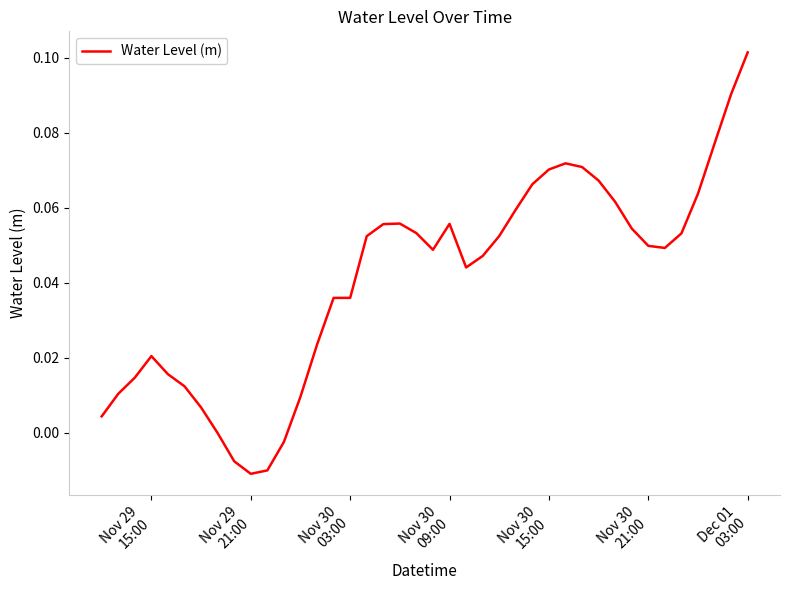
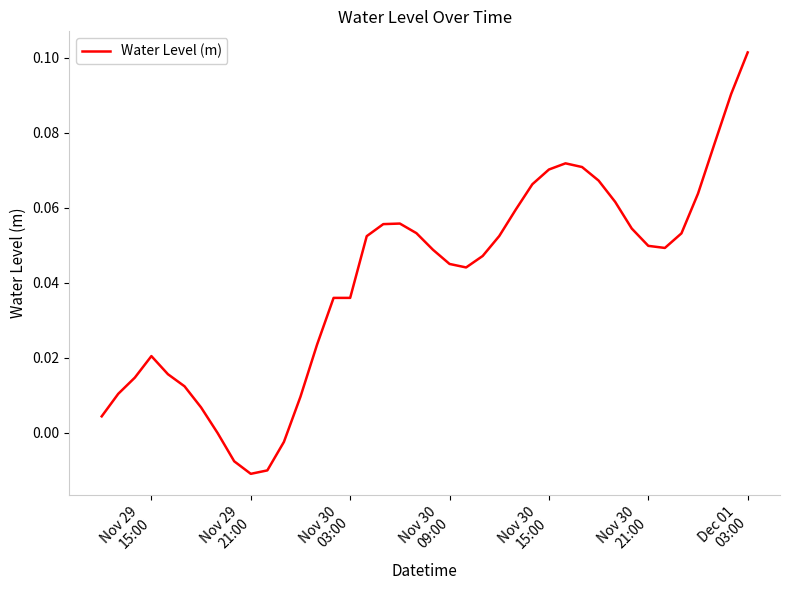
  {
    "Nov 29 15:00": 0.020,
    "Nov 29 21:00": -0.011,
    "Nov 30 03:00": 0.036,
-   "Nov 30 09:00": 0.056,
+   "Nov 30 09:00": 0.045,
    "Nov 30 15:00": 0.070,
    "Nov 30 21:00": 0.050,
    "Dec 01 03:00": 0.101
  }
